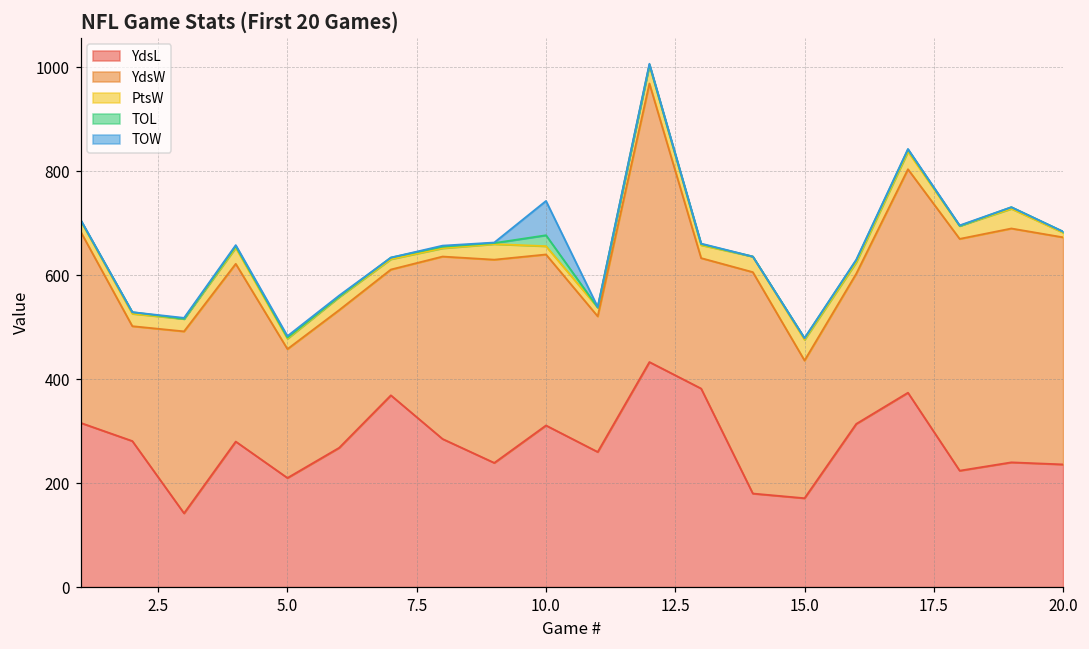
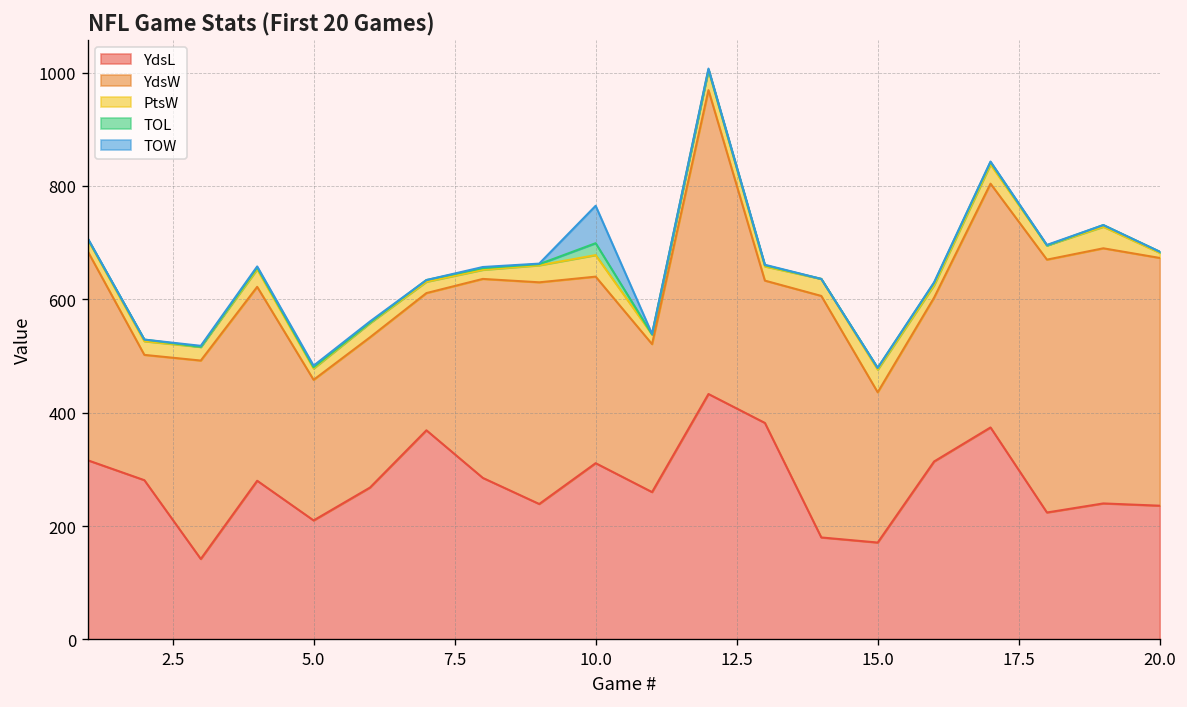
  {
    "PtsW": {
-     "10.0": 20
+     "10.0": 40
    },
    "TOL": {
      "10.0": 20
    },
    "TOW": {
      "10.0": 70
    }
  }
